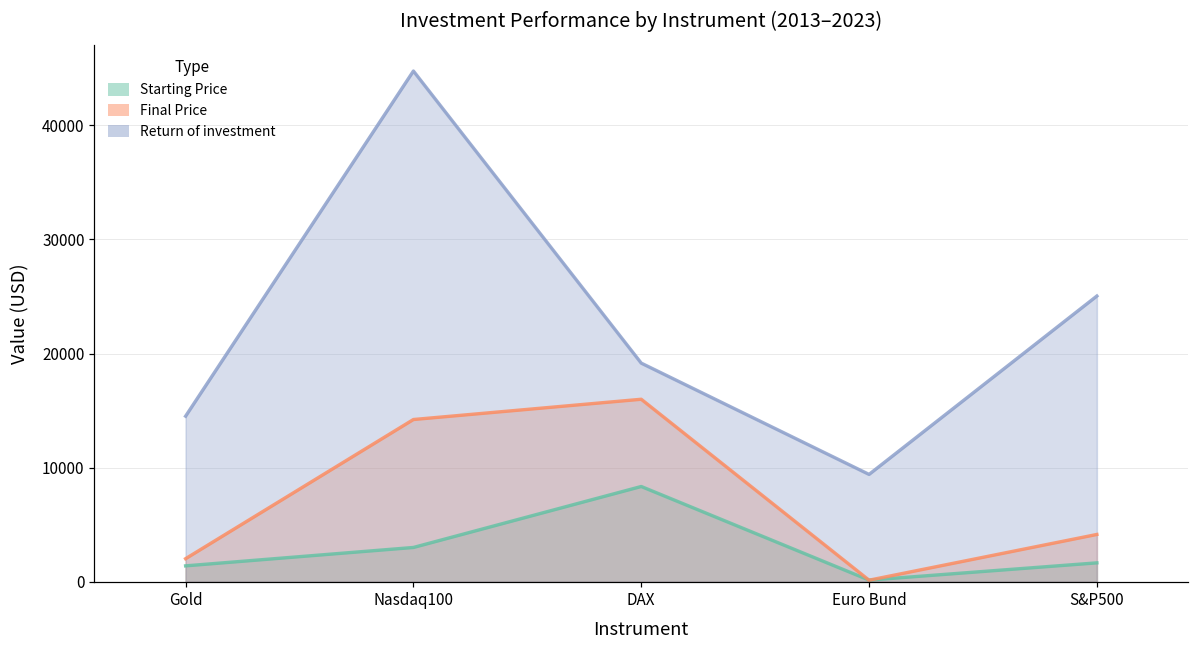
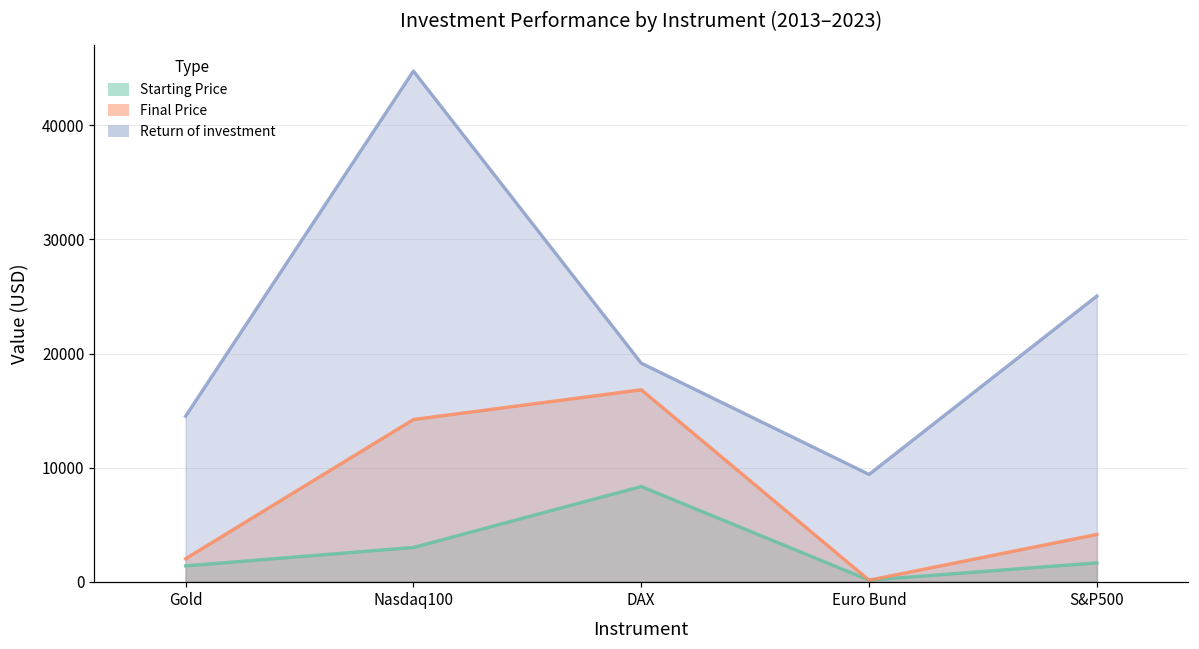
  {
    "Final Price": {
      "Gold": 2000,
      "Nasdaq100": 14200,
-     "DAX": 16000,
+     "DAX": 16800,
      "S&P500": 4100
    }
  }
